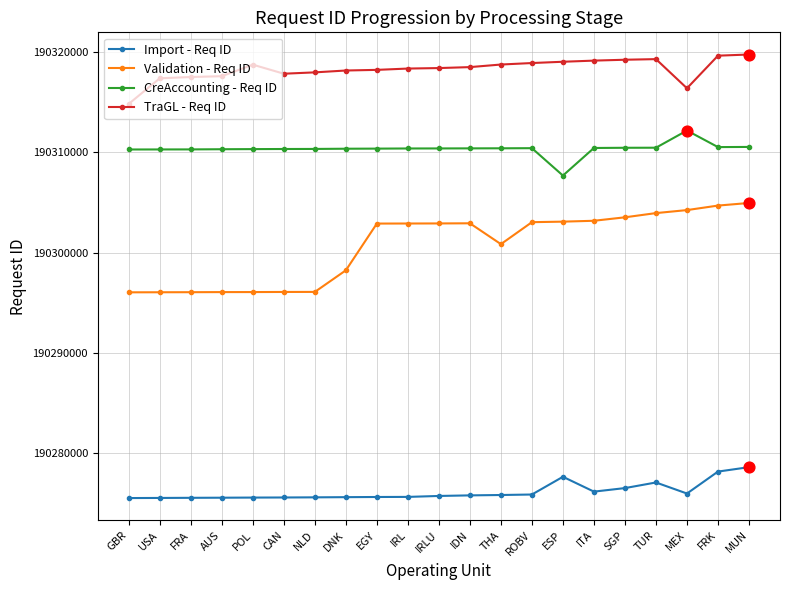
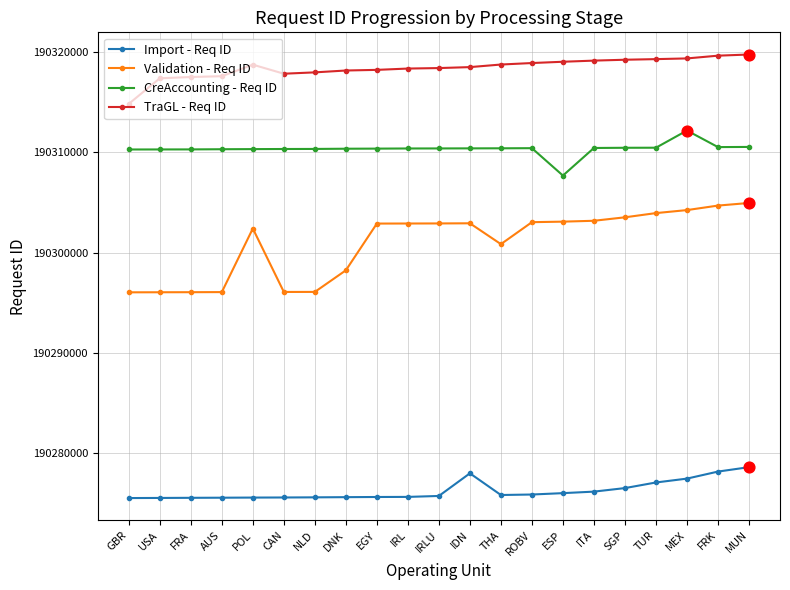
  {
    "Import - Req ID": {
      "GBR": 190275600,
      "USA": 190275600,
      "FRA": 190275600,
      "AUS": 190275600,
      "POL": 190275600,
      "CAN": 190275600,
      "NLD": 190275600,
      "DNK": 190275600,
      "EGY": 190275700,
      "IRL": 190275700,
      "IRLU": 190275800,
-     "IDN": 190275800,
+     "IDN": 190278000,
      "THA": 190275900,
      "ROBV": 190275900,
-     "ESP": 190277700,
+     "ESP": 190276000,
      "ITA": 190276200,
      "SGP": 190276500,
      "TUR": 190277100,
-     "MEX": 190276000,
+     "MEX": 190277500,
      "FRK": 190278200
    },
    "Validation - Req ID": {
      "GBR": 190296100,
      "USA": 190296100,
      "FRA": 190296100,
      "AUS": 190296100,
-     "POL": 190296100,
+     "POL": 190302400,
      "CAN": 190296100,
      "NLD": 190296100,
      "DNK": 190298300,
      "EGY": 190302900,
      "IRL": 190302900,
      "IRLU": 190302900,
      "IDN": 190302900,
      "THA": 190300900,
      "ROBV": 190303100,
      "ESP": 190303100,
      "ITA": 190303200,
      "SGP": 190303500,
      "TUR": 190304000,
      "MEX": 190304300,
      "FRK": 190304700
    },
    "CreAccounting - Req ID": {
      "GBR": 190310300,
      "USA": 190310300,
      "FRA": 190310300,
      "AUS": 190310300,
      "POL": 190310300,
      "CAN": 190310300,
      "NLD": 190310400,
      "DNK": 190310400,
      "EGY": 190310400,
      "IRL": 190310400,
      "IRLU": 190310400,
      "IDN": 190310400,
      "THA": 190310400,
      "ROBV": 190310400,
      "ESP": 190307700,
      "ITA": 190310400,
      "SGP": 190310500,
      "TUR": 190310500,
      "FRK": 190310500,
      "MUN": 190310600
    },
    "TraGL - Req ID": {
      "CAN": 190317900,
      "NLD": 190318000,
      "DNK": 190318200,
      "EGY": 190318200,
      "IRL": 190318400,
      "IRLU": 190318400,
      "IDN": 190318500,
      "THA": 190318800,
      "ROBV": 190318900,
      "ESP": 190319000,
      "ITA": 190319200,
      "SGP": 190319200,
      "TUR": 190319300,
-     "MEX": 190316400,
+     "MEX": 190319400,
      "FRK": 190319600
    }
  }
